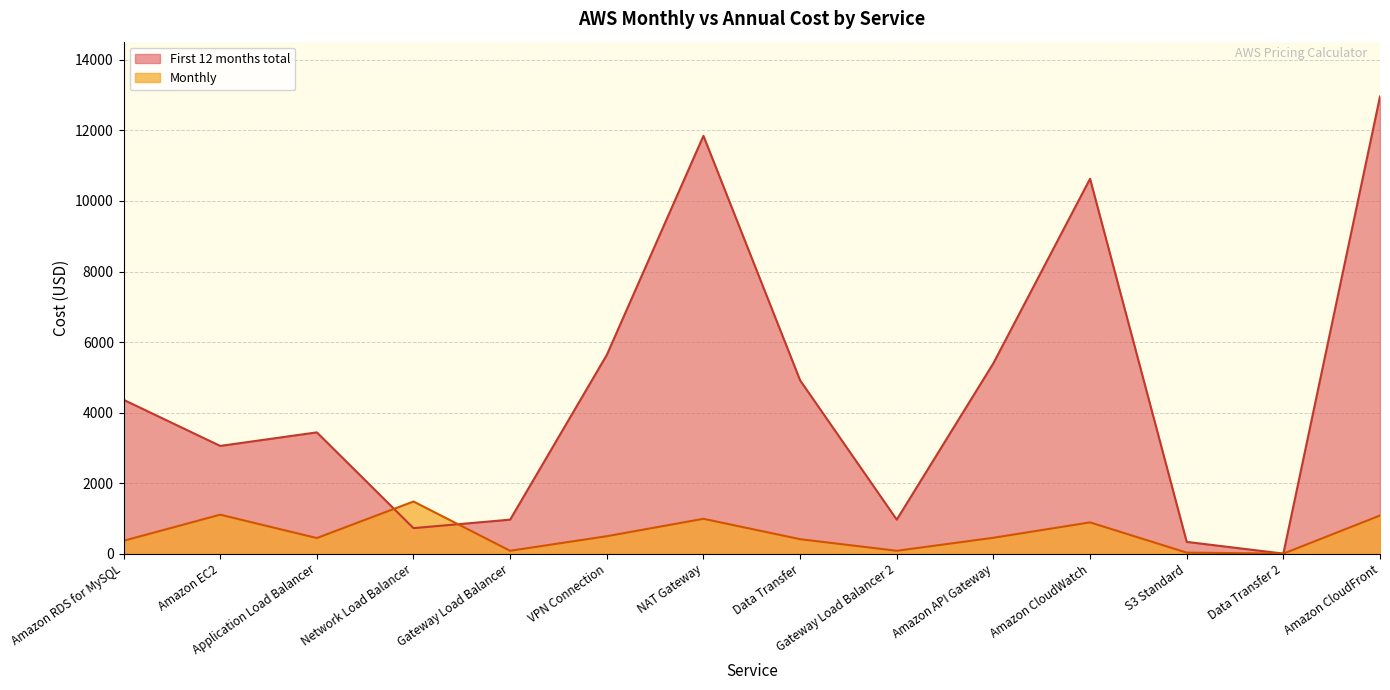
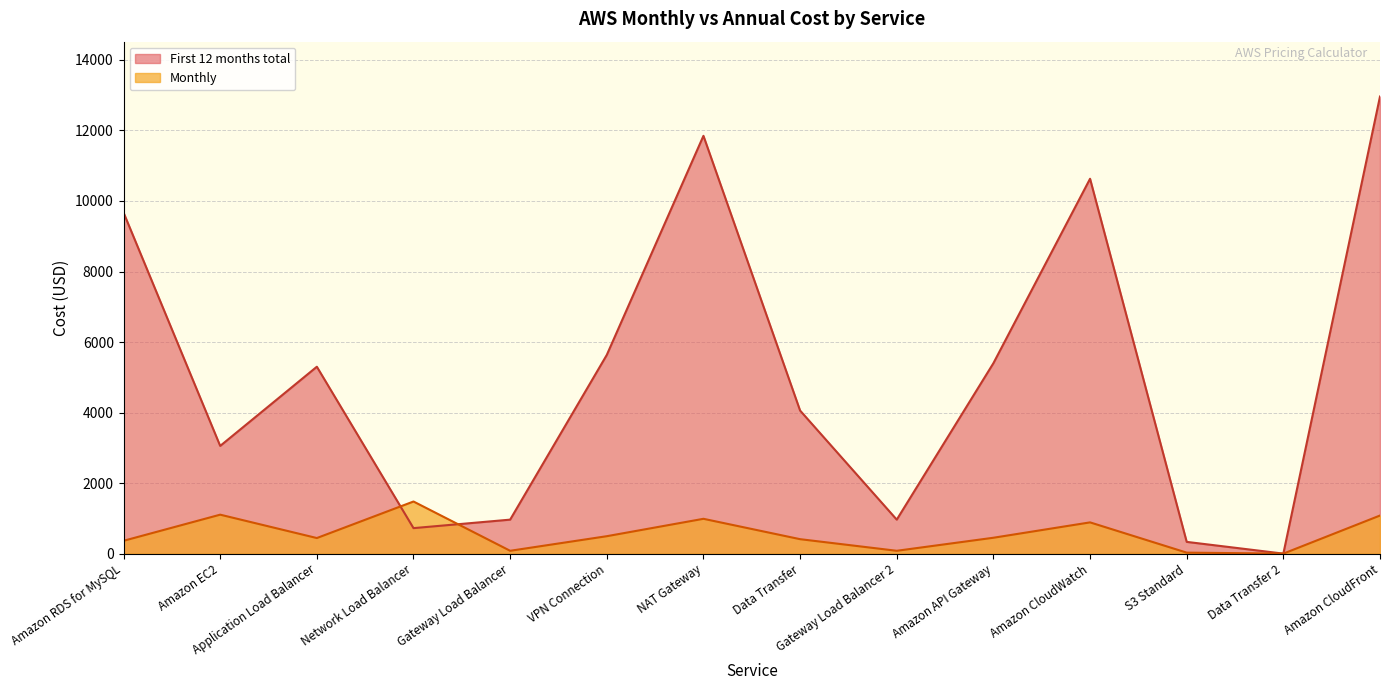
  {
    "First 12 months total": {
-     "Amazon RDS for MySQL": 4400,
+     "Amazon RDS for MySQL": 9700,
      "Amazon EC2": 3100,
-     "Application Load Balancer": 3400,
+     "Application Load Balancer": 5300,
      "Network Load Balancer": 700,
      "Gateway Load Balancer": 1000,
      "VPN Connection": 5600,
      "NAT Gateway": 11800,
-     "Data Transfer": 4900,
+     "Data Transfer": 4100,
      "Gateway Load Balancer 2": 1000,
      "Amazon API Gateway": 5400,
      "Amazon CloudWatch": 10600,
      "S3 Standard": 300,
      "Amazon CloudFront": 13000
    },
    "Monthly": {
      "Amazon RDS for MySQL": 400,
      "Amazon EC2": 1100,
      "Application Load Balancer": 400,
      "Network Load Balancer": 1500,
      "Gateway Load Balancer": 100,
      "VPN Connection": 500,
      "NAT Gateway": 1000,
      "Data Transfer": 400,
      "Gateway Load Balancer 2": 100,
      "Amazon API Gateway": 500,
      "Amazon CloudWatch": 900,
      "S3 Standard": 0,
      "Amazon CloudFront": 1100
    }
  }
